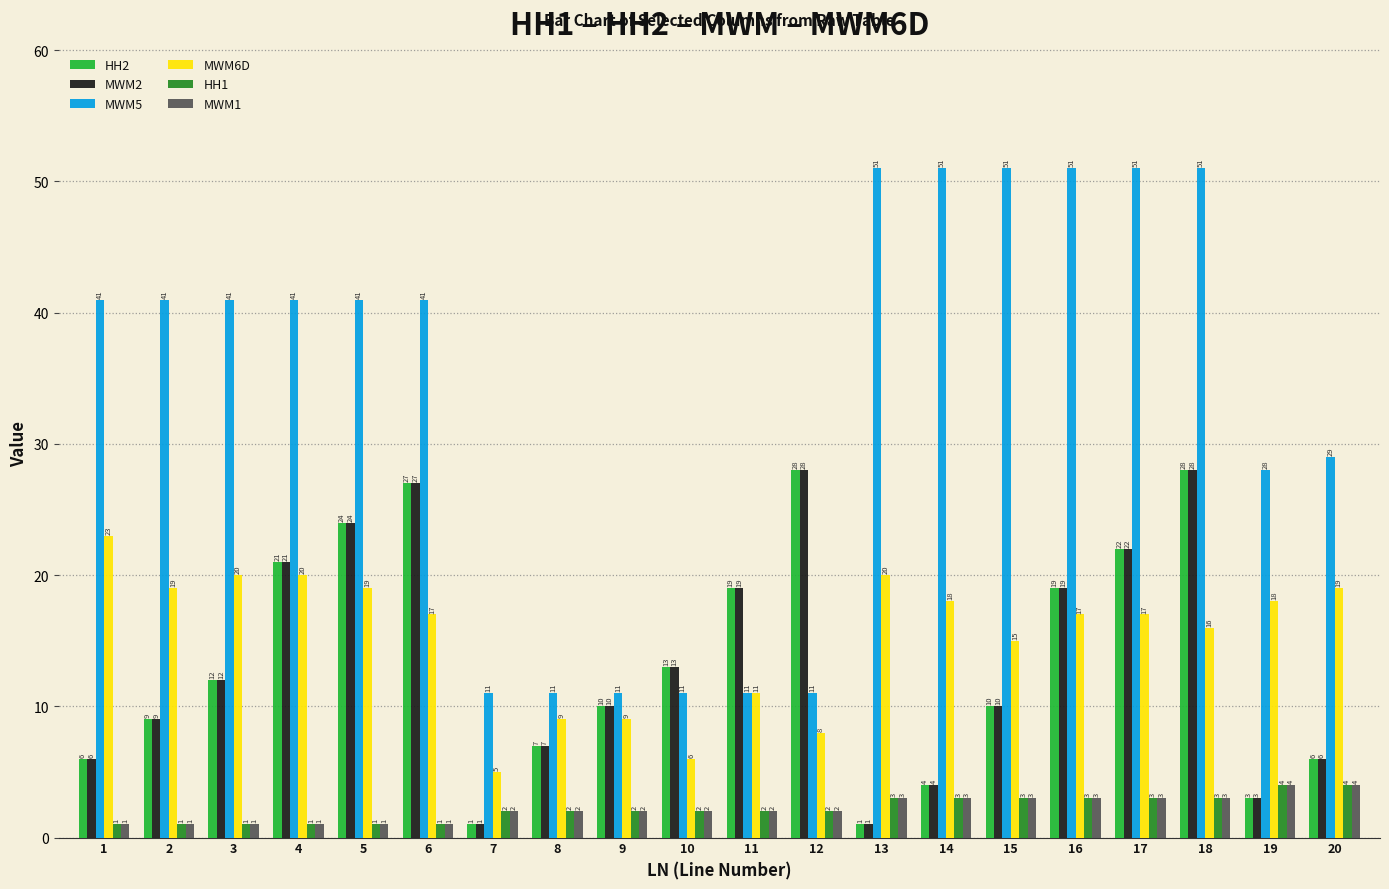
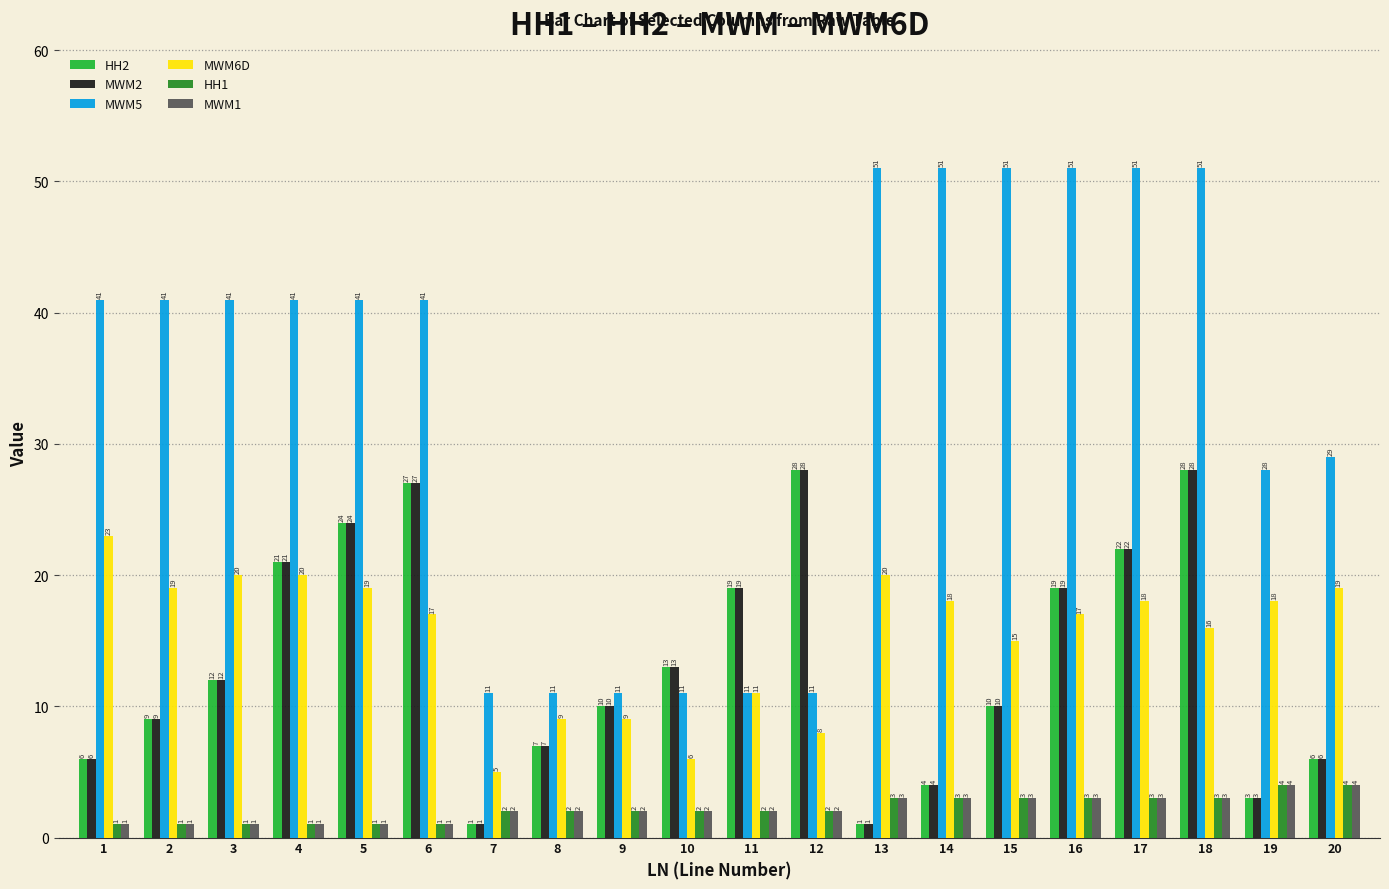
  {
    "MWM2": {
      "1": 6,
      "2": 9,
      "3": 12,
      "4": 21,
      "5": 24,
      "6": 27,
      "7": 1,
      "8": 7,
      "9": 10,
      "10": 13,
      "11": 19,
      "12": 28,
      "13": 1,
      "14": 4,
      "15": 10,
      "16": 19,
      "17": 22,
      "18": 28,
      "19": 3,
      "20": 6
    },
    "MWM5": {
      "1": 41,
      "2": 41,
      "3": 41,
      "4": 41,
      "5": 41,
      "6": 41,
      "7": 11,
      "8": 11,
      "9": 11,
      "10": 11,
      "11": 11,
      "12": 11,
      "13": 51,
      "14": 51,
      "15": 51,
      "16": 51,
      "17": 51,
      "18": 51,
      "19": 28,
      "20": 29
    },
    "MWM6D": {
      "1": 23,
      "2": 19,
      "3": 20,
      "4": 20,
      "5": 19,
      "6": 17,
      "7": 5,
      "8": 9,
      "9": 9,
      "10": 6,
      "11": 11,
      "12": 8,
      "13": 20,
      "14": 18,
      "15": 15,
      "16": 17,
-     "17": 17,
+     "17": 18,
      "18": 16,
      "19": 18,
      "20": 19
    },
    "MWM1": {
      "1": 1,
      "2": 1,
      "3": 1,
      "4": 1,
      "5": 1,
      "6": 1,
      "7": 2,
      "8": 2,
      "9": 2,
      "10": 2,
      "11": 2,
      "12": 2,
      "13": 3,
      "14": 3,
      "15": 3,
      "16": 3,
      "17": 3,
      "18": 3,
      "19": 4,
      "20": 4
    }
  }
